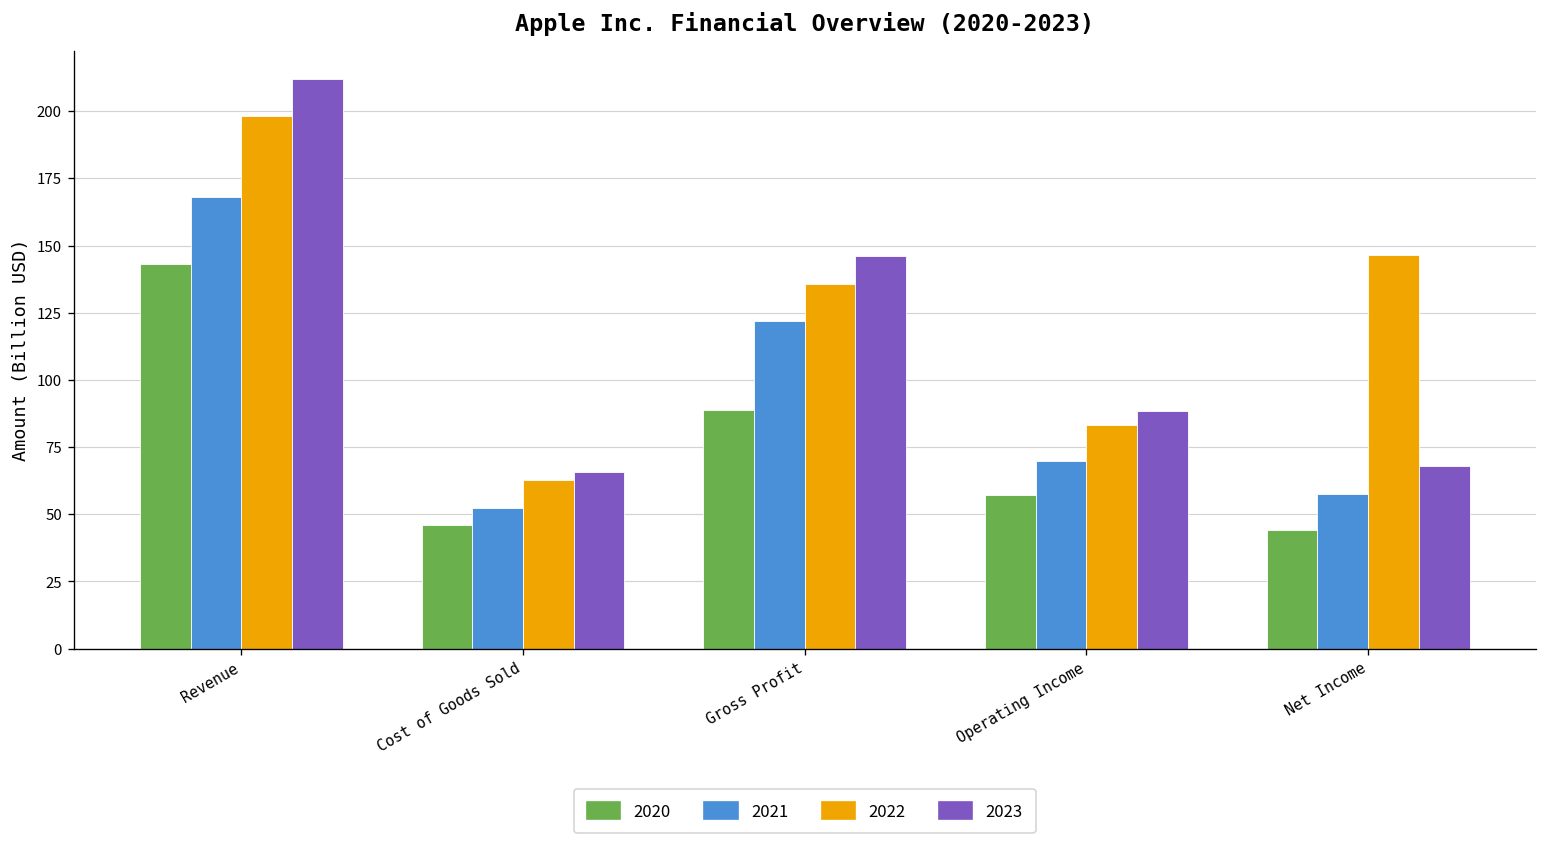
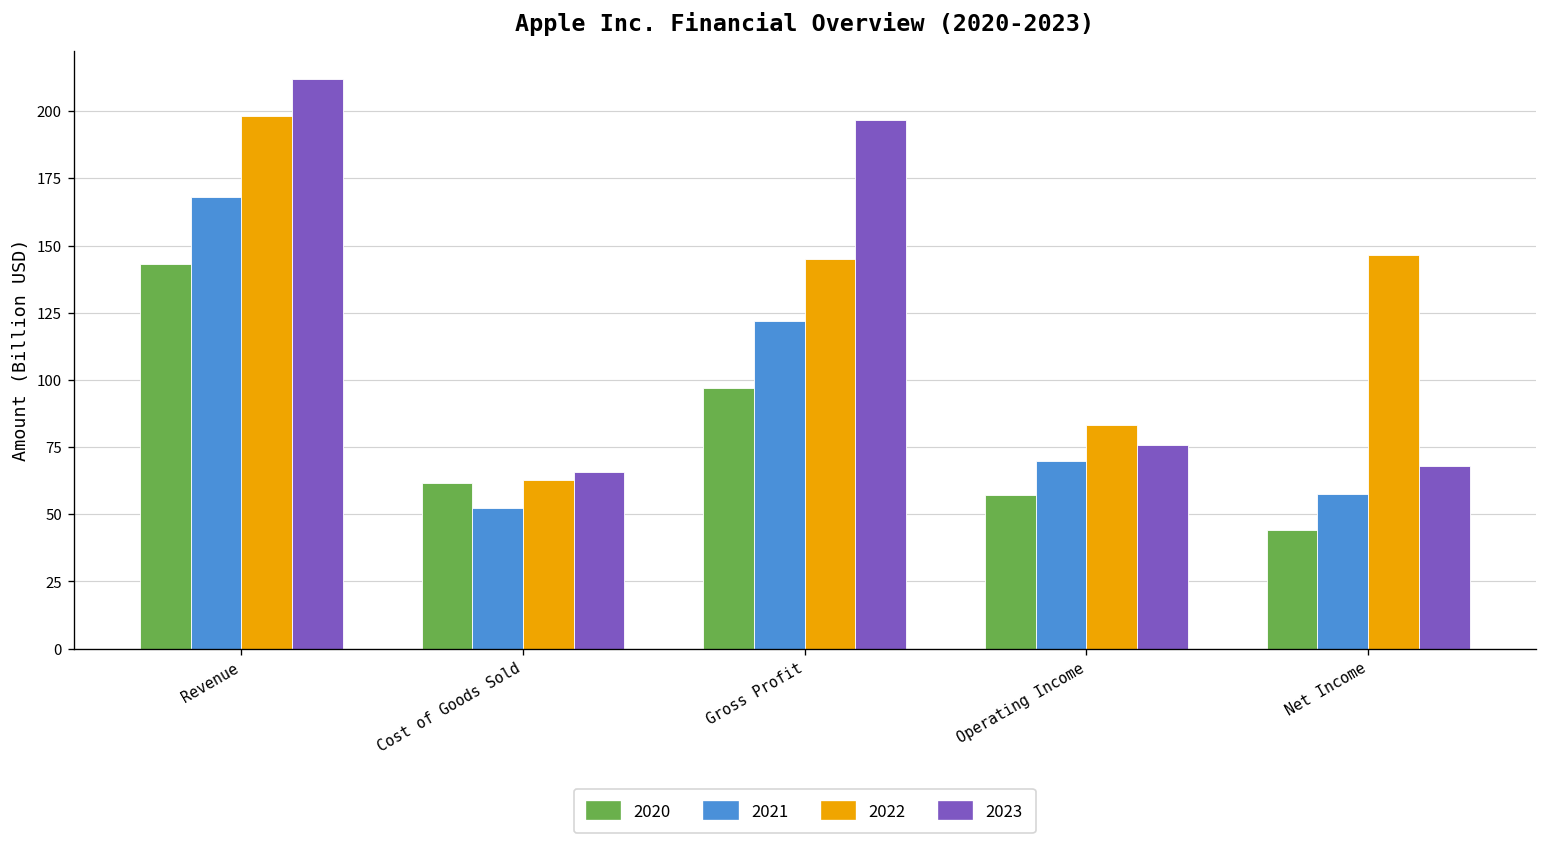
  {
    "2020": {
      "Revenue": 143,
-     "Cost of Goods Sold": 46,
-     "Gross Profit": 89,
+     "Cost of Goods Sold": 62,
+     "Gross Profit": 97,
      "Operating Income": 57,
      "Net Income": 44
    },
    "2021": {
      "Revenue": 168,
      "Cost of Goods Sold": 52,
      "Gross Profit": 122,
      "Operating Income": 70,
      "Net Income": 58
    },
    "2022": {
      "Revenue": 198,
      "Cost of Goods Sold": 63,
-     "Gross Profit": 136,
+     "Gross Profit": 145,
      "Operating Income": 83,
      "Net Income": 146
    },
    "2023": {
      "Revenue": 212,
      "Cost of Goods Sold": 66,
-     "Gross Profit": 146,
-     "Operating Income": 89,
+     "Gross Profit": 197,
+     "Operating Income": 76,
      "Net Income": 68
    }
  }
